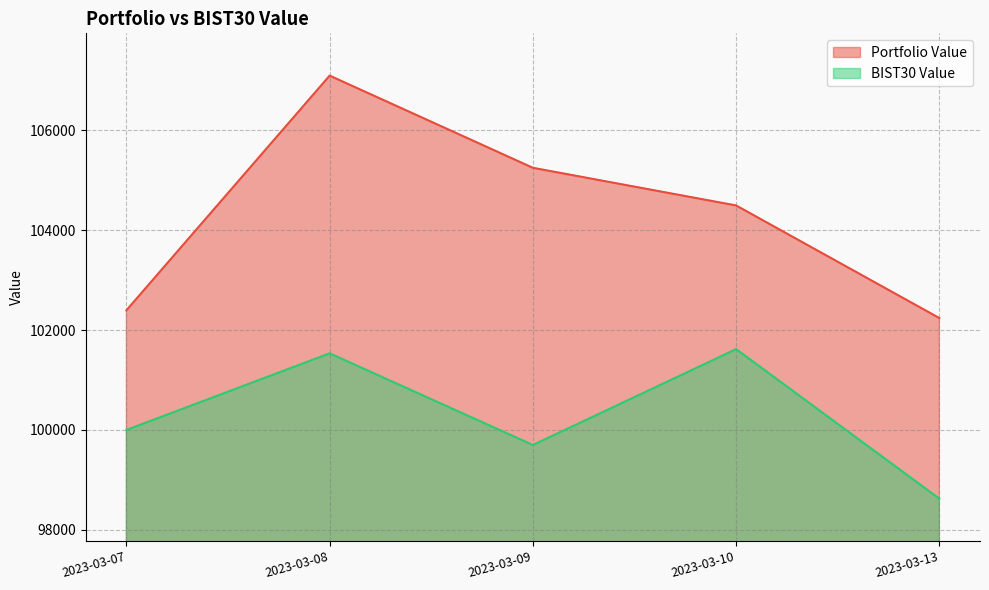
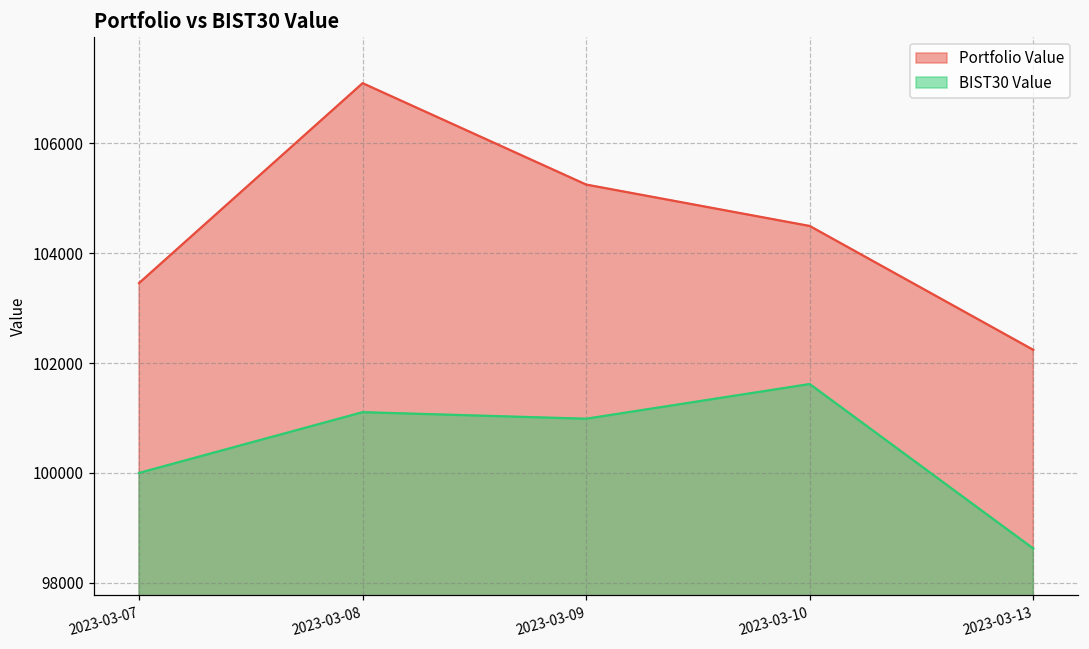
  {
    "Portfolio Value": {
-     "2023-03-07": 102400,
+     "2023-03-07": 103500,
      "2023-03-08": 107100,
      "2023-03-09": 105200,
      "2023-03-10": 104500,
      "2023-03-13": 102200
    },
    "BIST30 Value": {
      "2023-03-07": 100000,
-     "2023-03-08": 101500,
-     "2023-03-09": 99700,
+     "2023-03-08": 101100,
+     "2023-03-09": 101000,
      "2023-03-10": 101600,
      "2023-03-13": 98600
    }
  }
